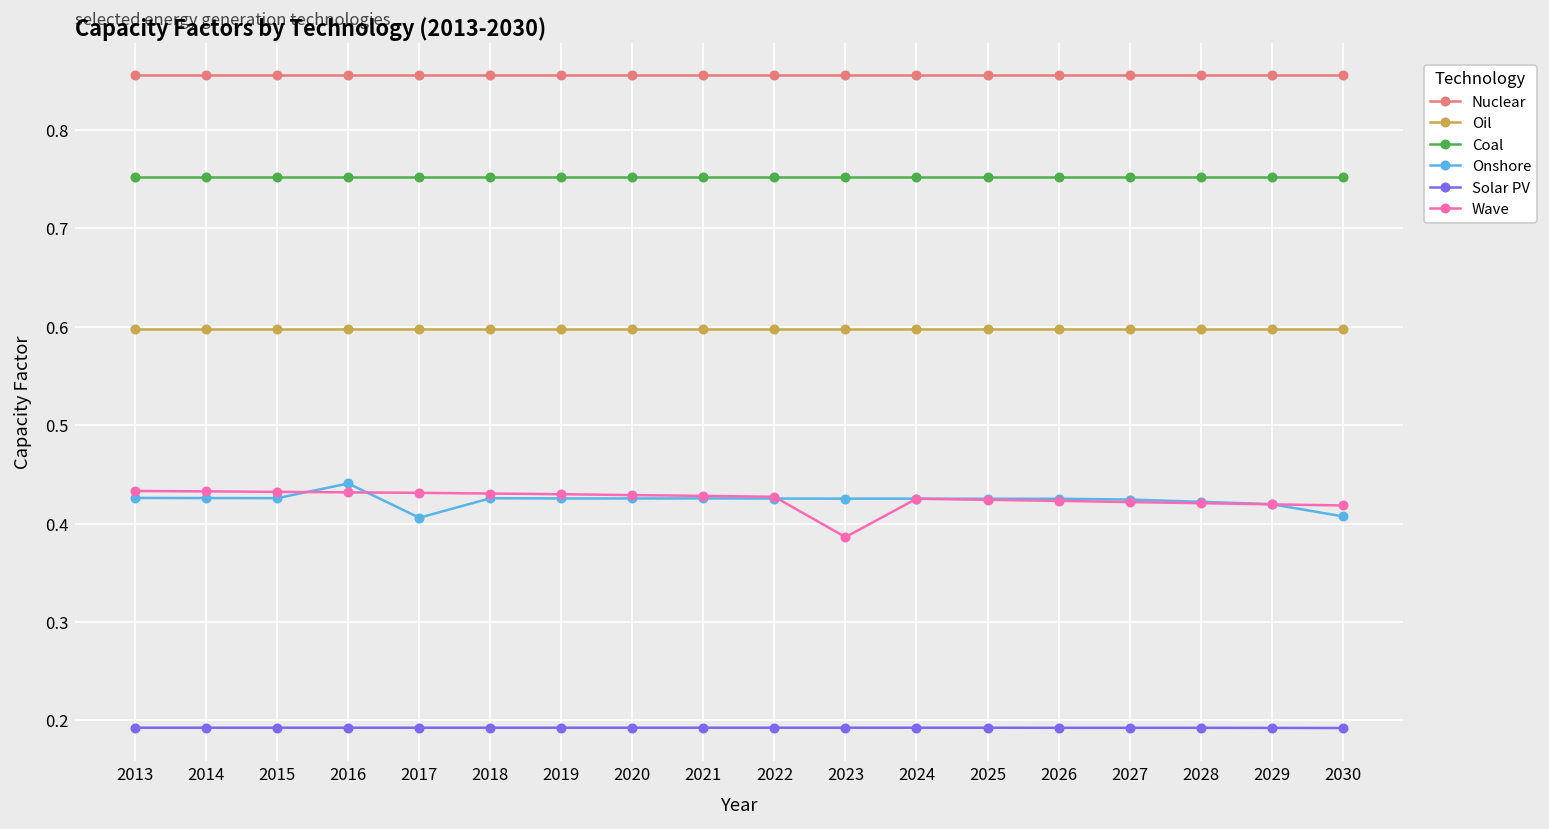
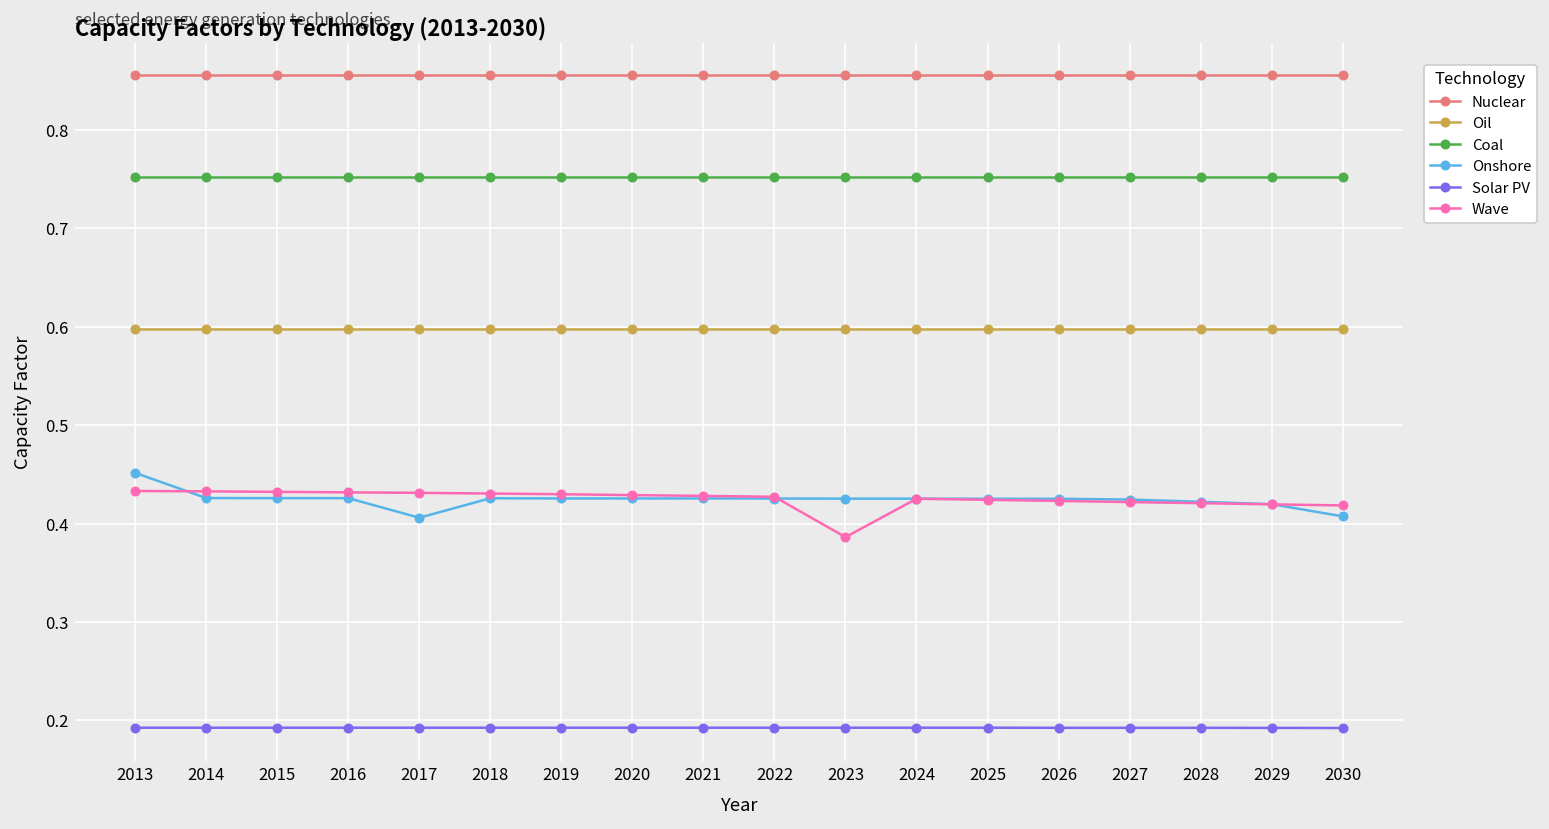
  {
    "Nuclear": {
      "2013": 0.86,
      "2014": 0.86,
      "2015": 0.86,
      "2016": 0.86,
      "2017": 0.86,
      "2018": 0.86,
      "2019": 0.86,
      "2020": 0.86,
      "2021": 0.86,
      "2022": 0.86,
      "2023": 0.86,
      "2024": 0.86,
      "2025": 0.86,
      "2026": 0.86,
      "2027": 0.86,
      "2028": 0.86,
      "2029": 0.86,
      "2030": 0.86
    },
    "Oil": {
      "2013": 0.60,
      "2014": 0.60,
      "2015": 0.60,
      "2016": 0.60,
      "2017": 0.60,
      "2018": 0.60,
      "2019": 0.60,
      "2020": 0.60,
      "2021": 0.60,
      "2022": 0.60,
      "2023": 0.60,
      "2024": 0.60,
      "2025": 0.60,
      "2026": 0.60,
      "2027": 0.60,
      "2028": 0.60,
      "2029": 0.60,
      "2030": 0.60
    },
    "Coal": {
      "2013": 0.75,
      "2014": 0.75,
      "2015": 0.75,
      "2016": 0.75,
      "2017": 0.75,
      "2018": 0.75,
      "2019": 0.75,
      "2020": 0.75,
      "2021": 0.75,
      "2022": 0.75,
      "2023": 0.75,
      "2024": 0.75,
      "2025": 0.75,
      "2026": 0.75,
      "2027": 0.75,
      "2028": 0.75,
      "2029": 0.75,
      "2030": 0.75
    },
    "Onshore": {
-     "2013": 0.43,
+     "2013": 0.45,
      "2014": 0.43,
      "2015": 0.43,
-     "2016": 0.44,
+     "2016": 0.43,
      "2017": 0.41,
      "2018": 0.43,
      "2019": 0.43,
      "2020": 0.43,
      "2023": 0.43,
      "2030": 0.41
    },
    "Solar PV": {
      "2013": 0.19,
      "2014": 0.19,
      "2015": 0.19,
      "2016": 0.19,
      "2017": 0.19,
      "2018": 0.19,
      "2019": 0.19,
      "2020": 0.19,
      "2021": 0.19,
      "2022": 0.19,
      "2023": 0.19,
      "2024": 0.19,
      "2025": 0.19,
      "2026": 0.19,
      "2027": 0.19,
      "2028": 0.19,
      "2029": 0.19,
      "2030": 0.19
    },
    "Wave": {
      "2013": 0.43,
      "2014": 0.43,
      "2015": 0.43,
      "2016": 0.43,
      "2017": 0.43,
      "2018": 0.43,
      "2019": 0.43,
      "2020": 0.43,
      "2023": 0.39,
      "2030": 0.42
    }
  }
